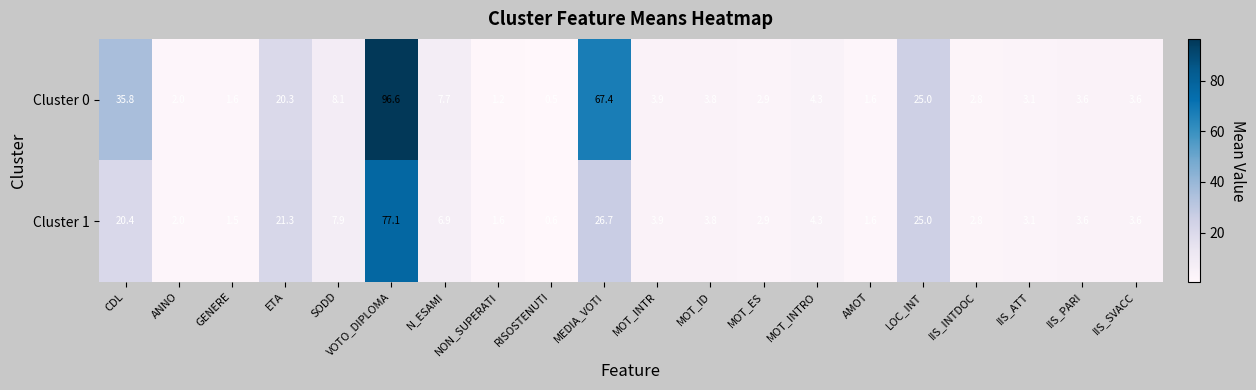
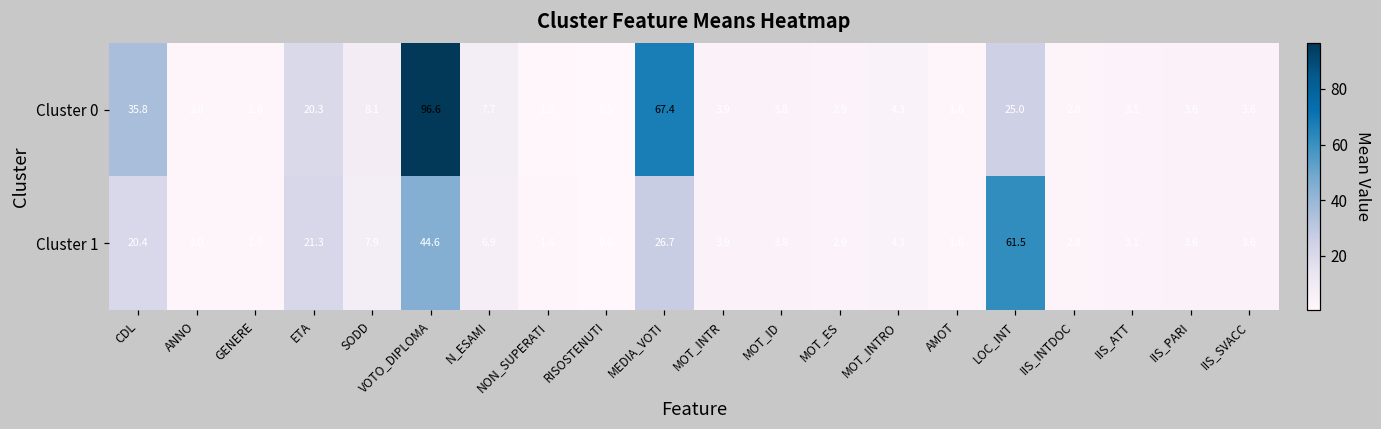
  {
    "Cluster 0": {
      "CDL": 35.8,
      "VOTO_DIPLOMA": 96.6,
      "MEDIA_VOTI": 67.4,
      "LOC_INT": 25.0
    },
    "Cluster 1": {
-     "VOTO_DIPLOMA": 77.1,
+     "VOTO_DIPLOMA": 44.6,
      "MEDIA_VOTI": 26.7,
-     "LOC_INT": 25.0
+     "LOC_INT": 61.5
    }
  }
